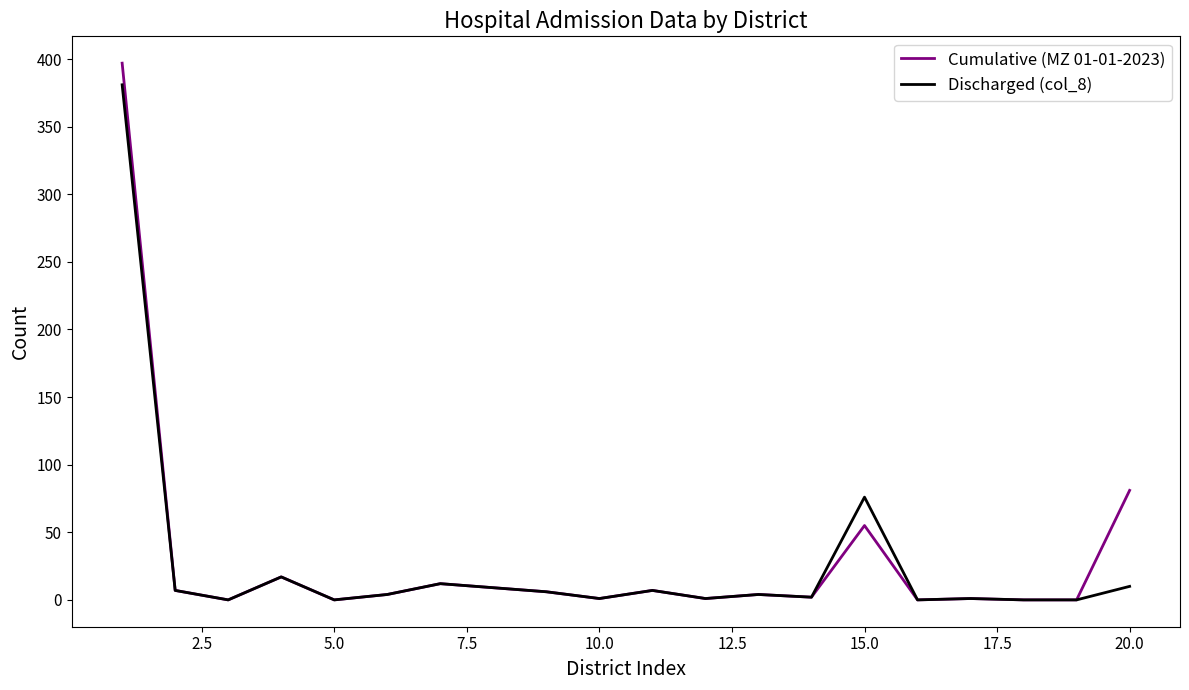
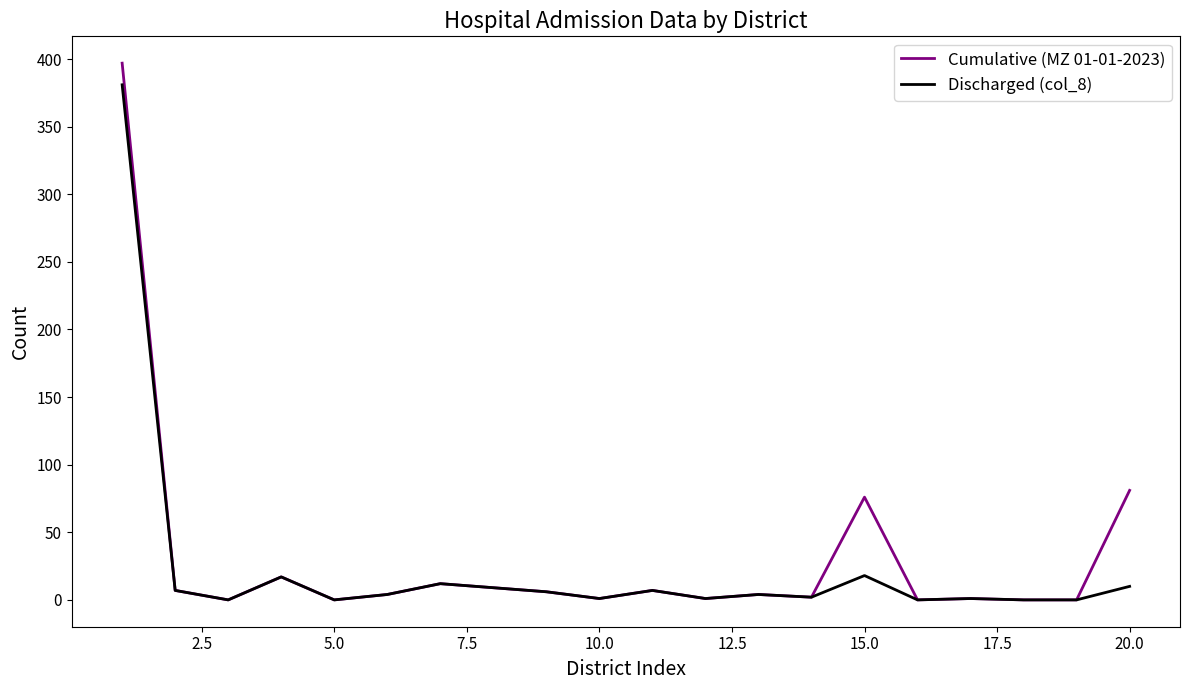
  {
    "Cumulative (MZ 01-01-2023)": {
-     "15.0": 55,
+     "15.0": 76,
      "20.0": 81
    },
    "Discharged (col_8)": {
-     "15.0": 76,
+     "15.0": 18,
      "20.0": 10
    }
  }
